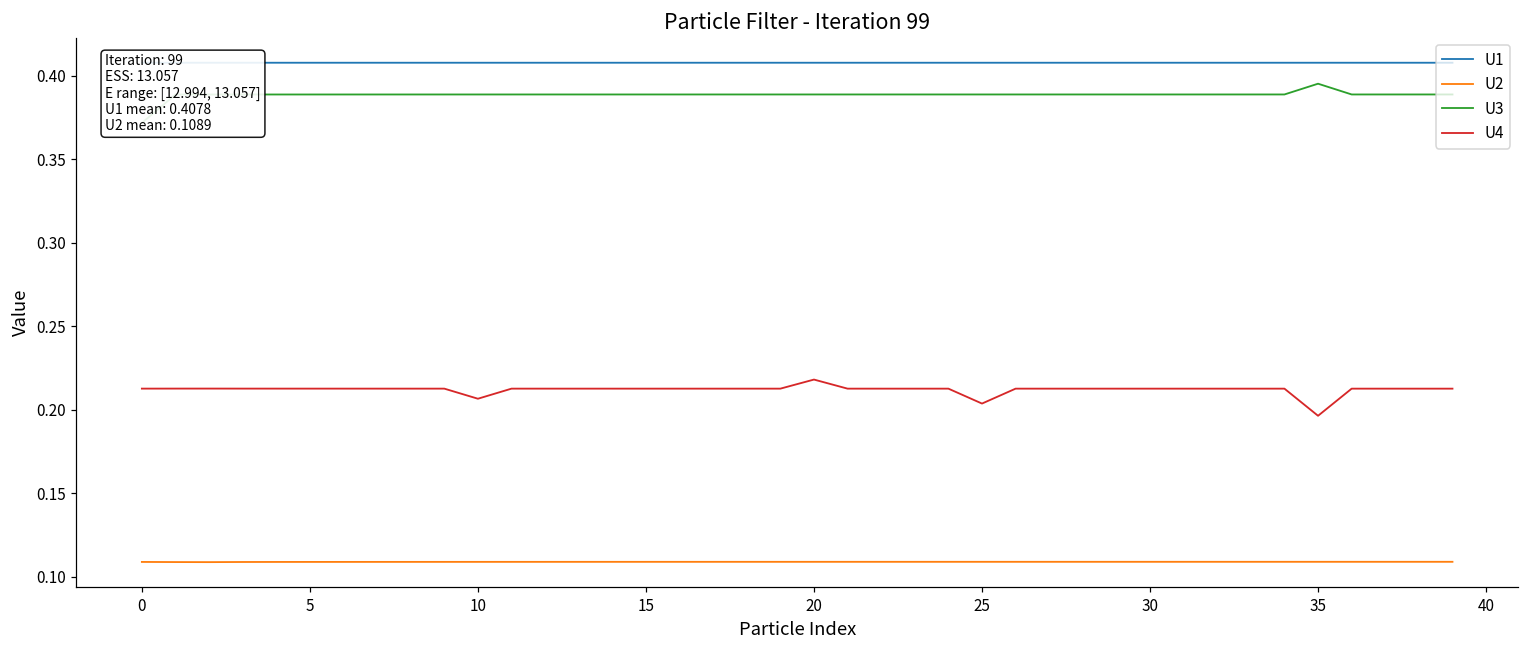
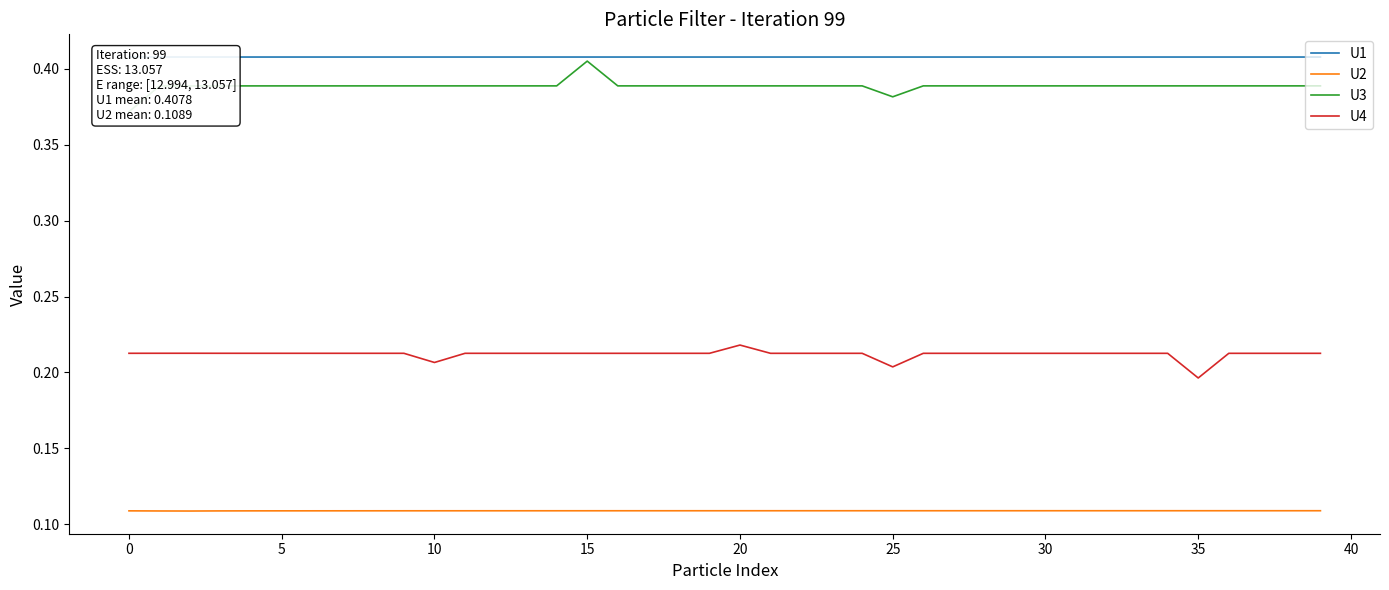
  {
    "U1": {
      "5": 0.408,
      "10": 0.408,
      "15": 0.408,
      "20": 0.408,
      "25": 0.408,
      "30": 0.408,
      "35": 0.408
    },
    "U2": {
      "0": 0.109,
      "5": 0.109,
      "10": 0.109,
      "15": 0.109,
      "20": 0.109,
      "25": 0.109,
      "30": 0.109,
      "35": 0.109
    },
    "U3": {
      "5": 0.389,
      "10": 0.389,
-     "15": 0.389,
+     "15": 0.405,
      "20": 0.389,
-     "25": 0.389,
+     "25": 0.382,
      "30": 0.389,
-     "35": 0.395
+     "35": 0.389
    },
    "U4": {
      "0": 0.213,
      "5": 0.213,
      "10": 0.207,
      "15": 0.213,
      "20": 0.218,
      "25": 0.204,
      "30": 0.213,
      "35": 0.196
    }
  }
